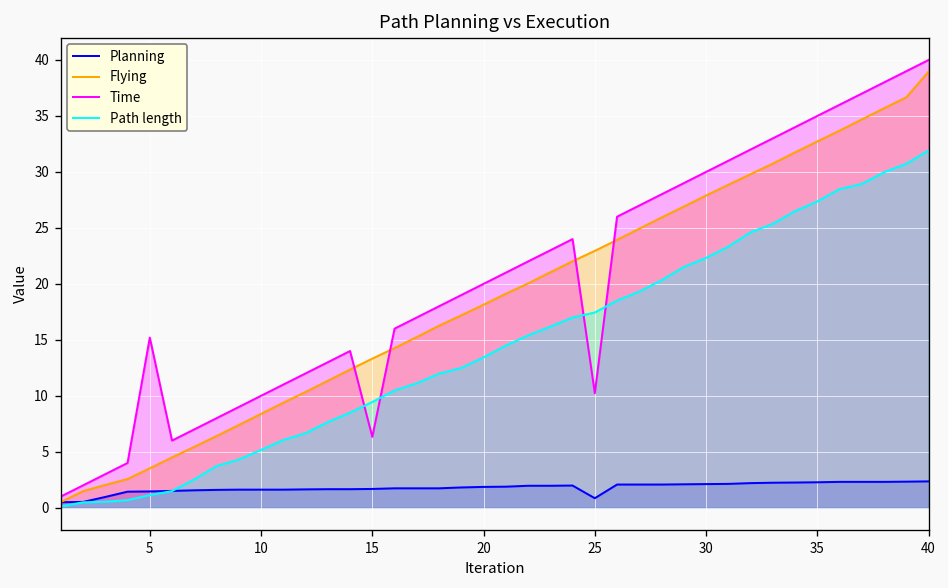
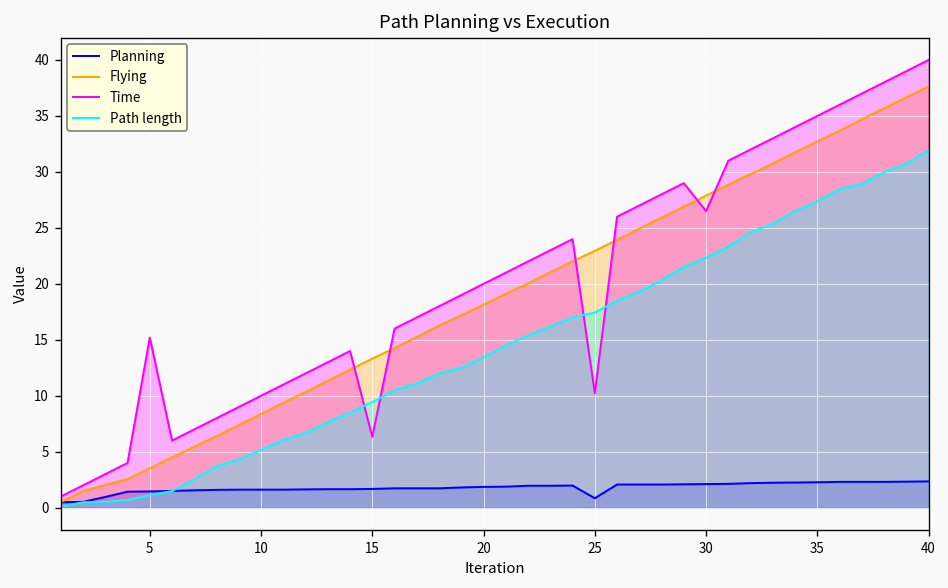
  {
    "Planning": {
      "5": 1,
      "10": 2,
      "15": 2,
      "20": 2,
      "25": 1,
      "30": 2,
      "35": 2,
      "40": 2
    },
    "Flying": {
      "5": 4,
      "10": 8,
      "15": 13,
      "20": 18,
      "25": 23,
      "30": 28,
      "35": 33,
-     "40": 39
+     "40": 38
    },
    "Time": {
      "5": 15,
      "10": 10,
      "15": 6,
      "20": 20,
      "25": 10,
-     "30": 30,
+     "30": 26,
      "35": 35,
      "40": 40
    },
    "Path length": {
      "5": 1,
      "10": 5,
      "15": 9,
      "20": 13,
      "25": 17,
      "30": 22,
      "35": 27,
      "40": 32
    }
  }
